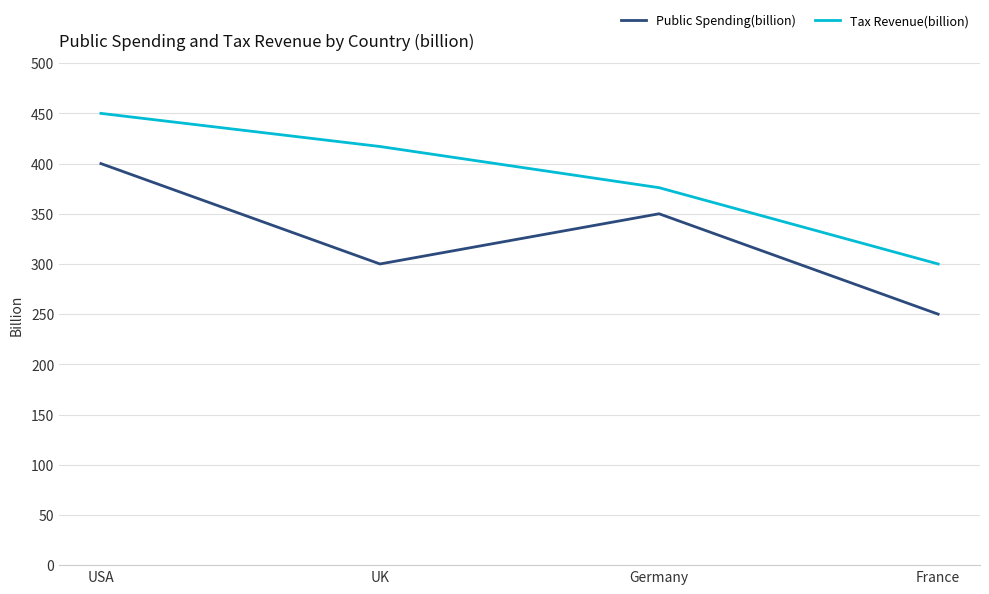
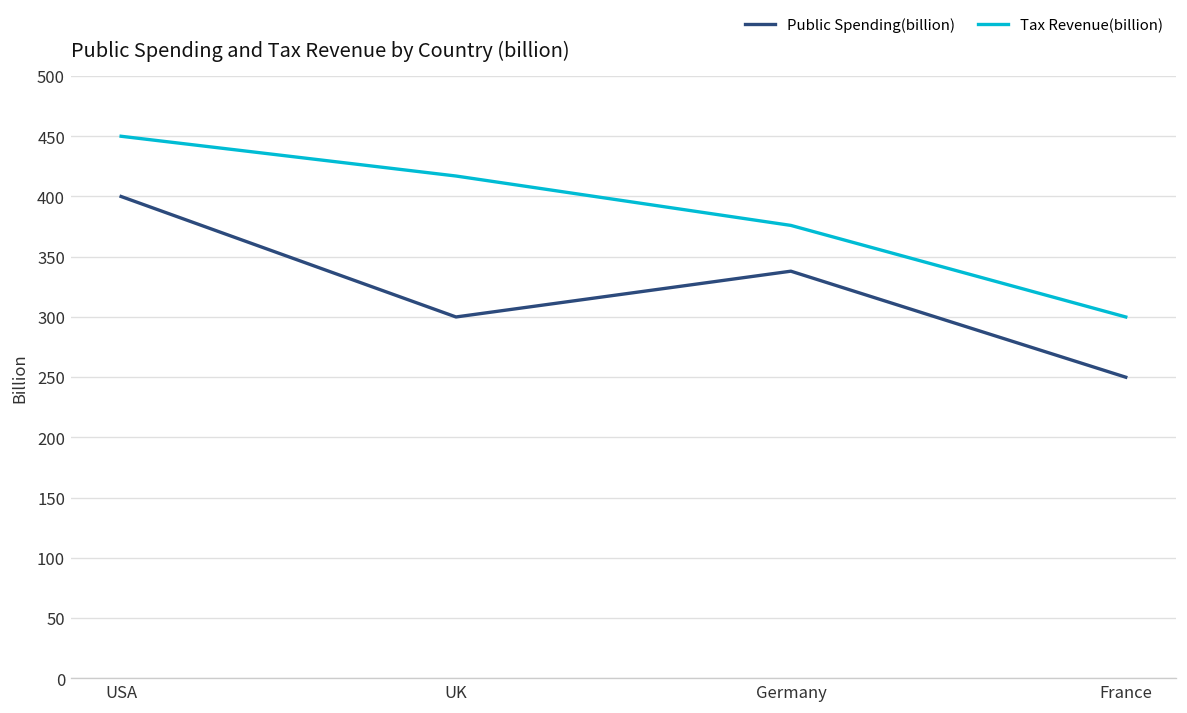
  {
    "Public Spending(billion)": {
      "USA": 400,
      "UK": 300,
-     "Germany": 350,
+     "Germany": 338,
      "France": 250
    },
    "Tax Revenue(billion)": {
      "USA": 450,
      "UK": 417,
      "Germany": 376,
      "France": 300
    }
  }
